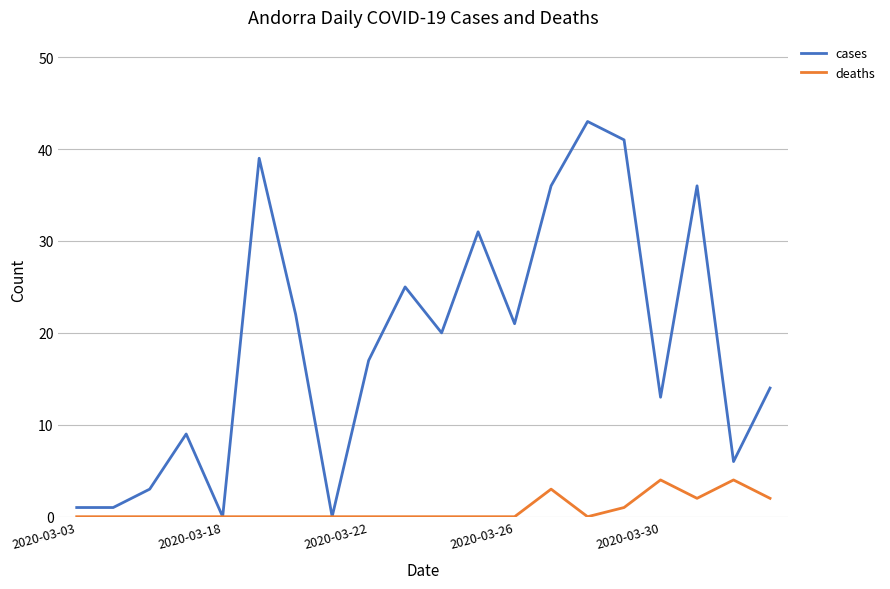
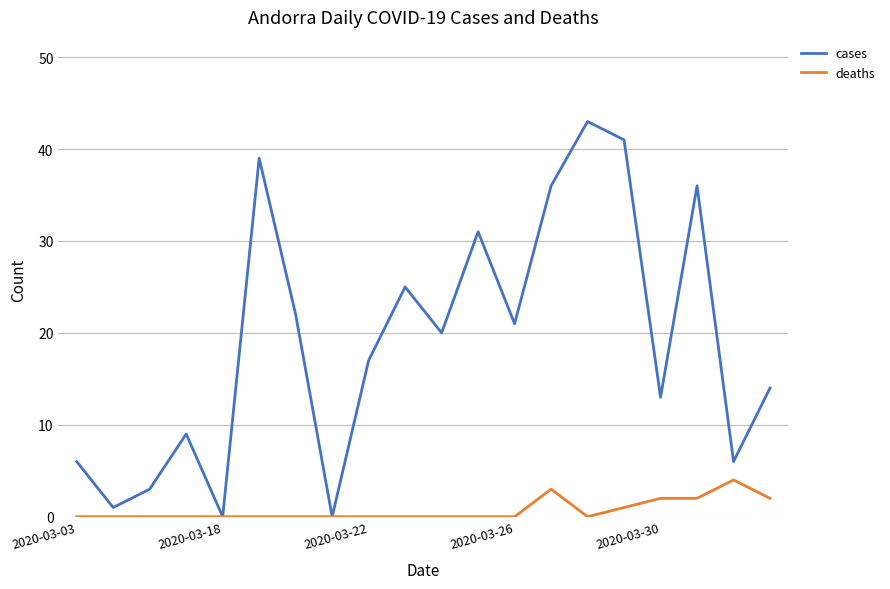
  {
    "cases": {
-     "2020-03-03": 1,
+     "2020-03-03": 6,
      "2020-03-22": 17,
      "2020-03-26": 21,
      "2020-03-30": 13
    },
    "deaths": {
      "2020-03-03": 0,
      "2020-03-22": 0,
      "2020-03-26": 0,
-     "2020-03-30": 4
+     "2020-03-30": 2
    }
  }
